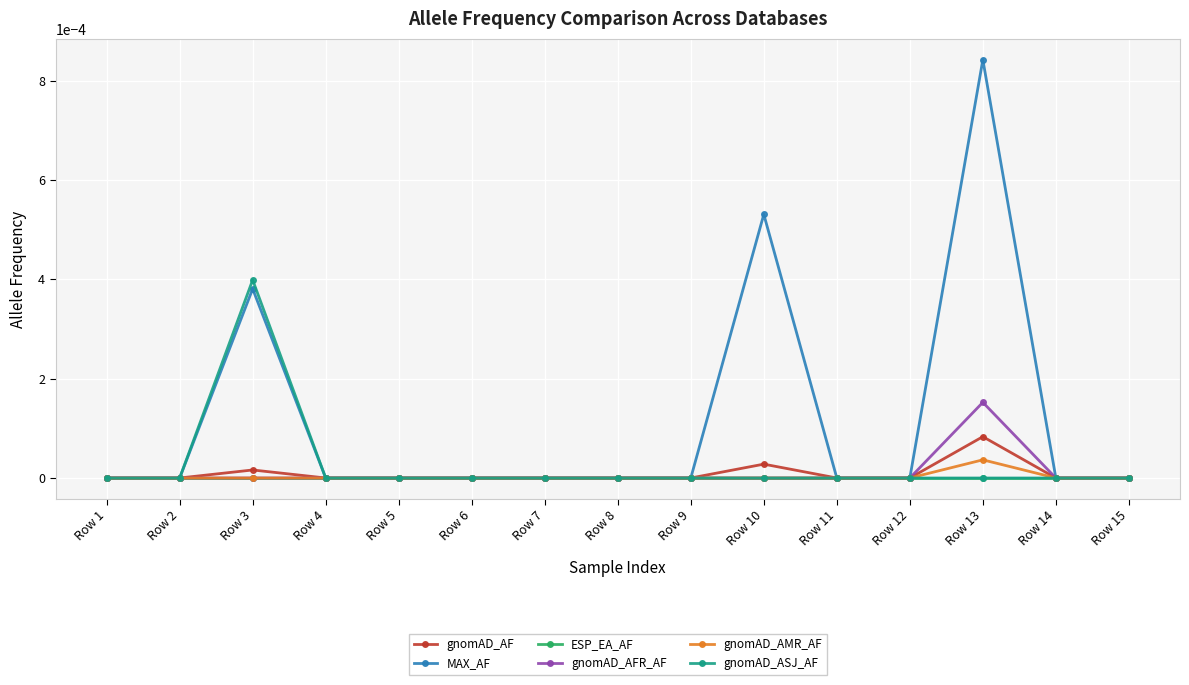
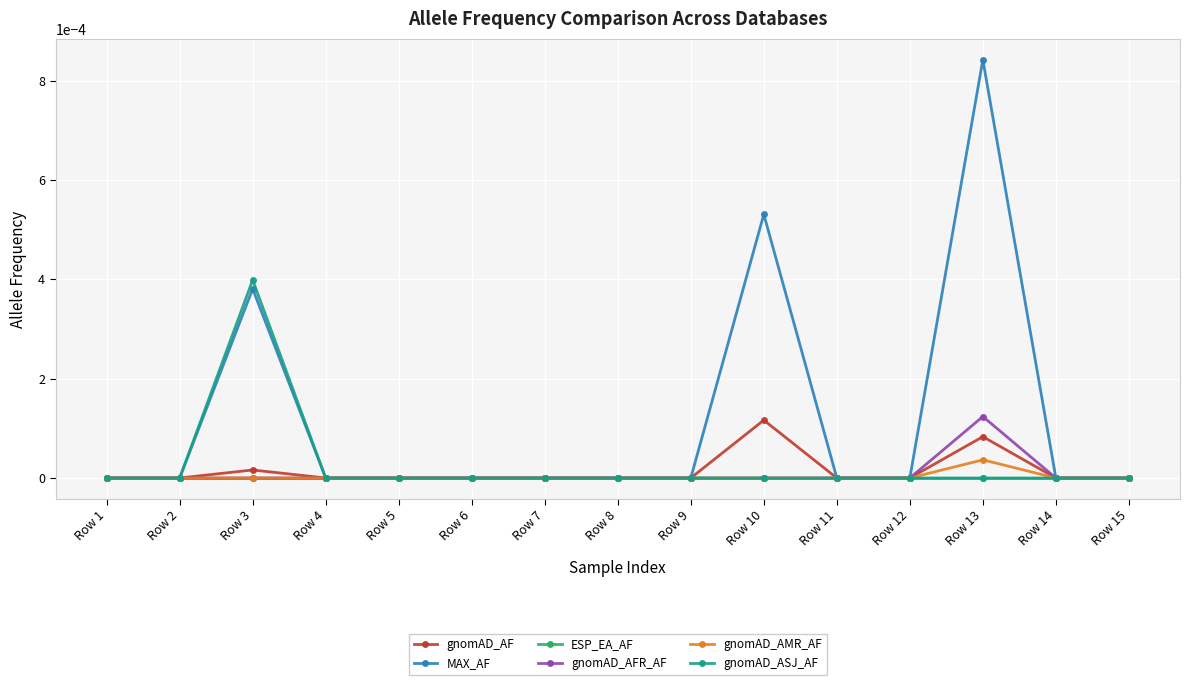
  {
    "gnomAD_AF": {
      "Row 3": 0.00002,
-     "Row 10": 0.00003,
+     "Row 10": 0.00012,
      "Row 13": 0.00008
    },
    "MAX_AF": {
      "Row 3": 0.00038,
      "Row 10": 0.00053,
      "Row 13": 0.00084
    },
    "gnomAD_AFR_AF": {
-     "Row 13": 0.00015
+     "Row 13": 0.00012
    },
    "gnomAD_AMR_AF": {
      "Row 13": 0.00004
    }
  }
